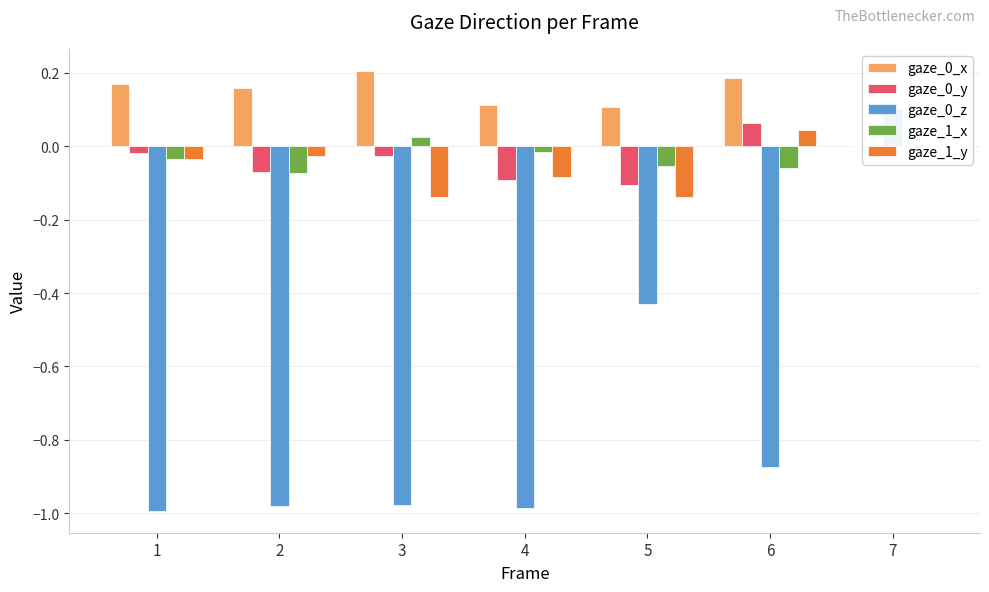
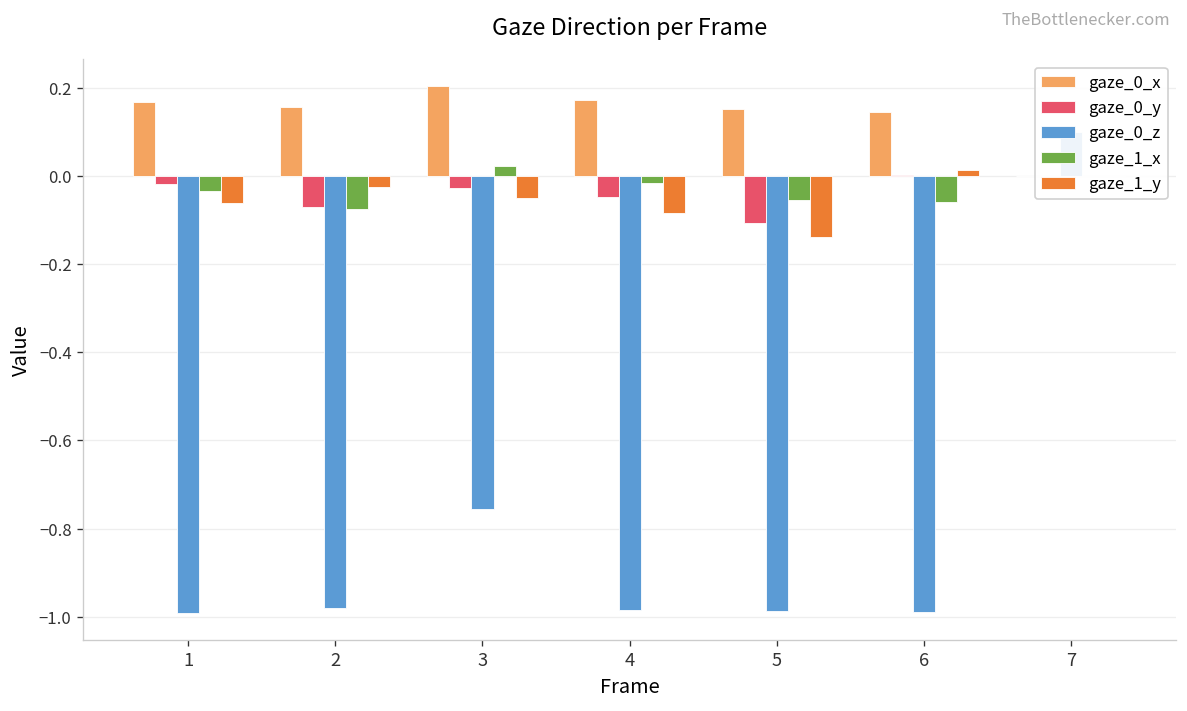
  {
    "gaze_0_x": {
      "1": 0.17,
      "2": 0.16,
      "3": 0.20,
-     "4": 0.11,
-     "5": 0.11,
-     "6": 0.18,
+     "4": 0.17,
+     "5": 0.15,
+     "6": 0.14,
      "7": 0.00
    },
    "gaze_0_y": {
      "1": -0.02,
      "2": -0.07,
      "3": -0.03,
-     "4": -0.09,
+     "4": -0.05,
      "5": -0.11,
-     "6": 0.06
+     "6": 0.00
    },
    "gaze_0_z": {
      "1": -0.99,
      "2": -0.98,
-     "3": -0.98,
+     "3": -0.76,
      "4": -0.98,
-     "5": -0.43,
-     "6": -0.87
+     "5": -0.99,
+     "6": -0.99
    },
    "gaze_1_x": {
      "1": -0.03,
      "2": -0.07,
      "3": 0.02,
      "4": -0.02,
      "5": -0.05,
      "6": -0.06
    },
    "gaze_1_y": {
-     "1": -0.04,
+     "1": -0.06,
      "2": -0.03,
-     "3": -0.14,
+     "3": -0.05,
      "4": -0.08,
      "5": -0.14,
-     "6": 0.04
+     "6": 0.01
    }
  }
